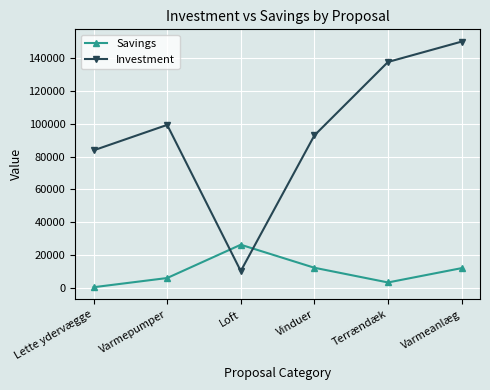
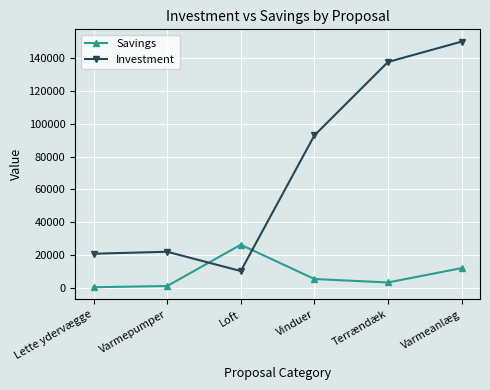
  {
    "Savings": {
      "Lette ydervægge": 0,
-     "Varmepumper": 6000,
+     "Varmepumper": 1000,
      "Loft": 26000,
-     "Vinduer": 12000,
+     "Vinduer": 5000,
      "Terrændæk": 3000,
      "Varmeanlæg": 12000
    },
    "Investment": {
-     "Lette ydervægge": 84000,
-     "Varmepumper": 99000,
+     "Lette ydervægge": 21000,
+     "Varmepumper": 22000,
      "Loft": 10000,
      "Vinduer": 93000,
      "Terrændæk": 138000,
      "Varmeanlæg": 150000
    }
  }
